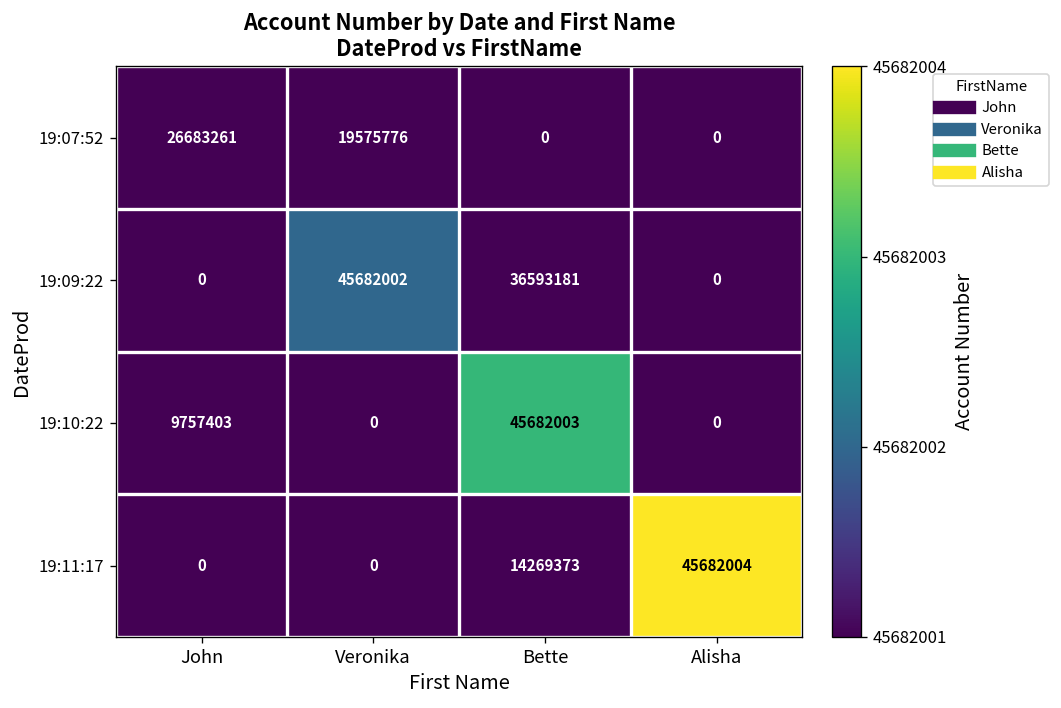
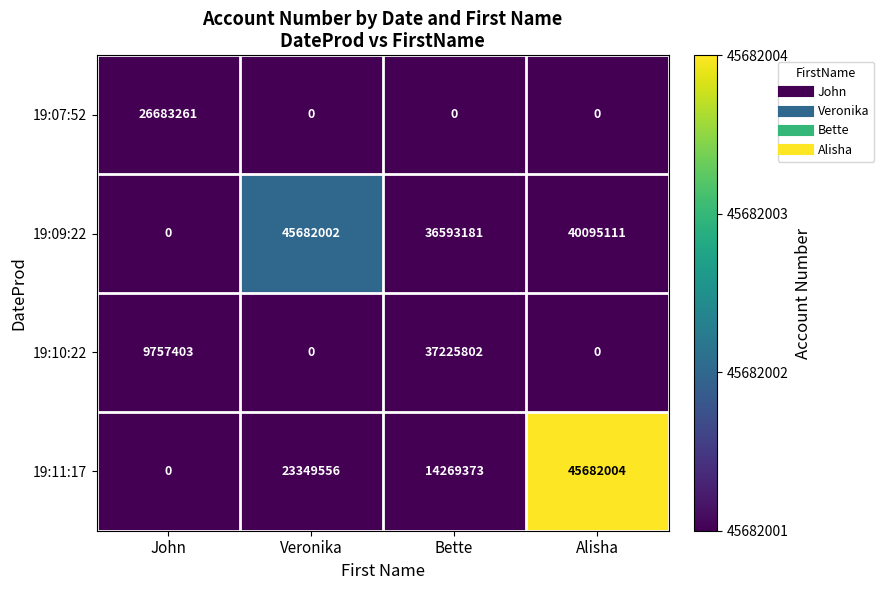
  {
    "19:07:52": {
      "John": 26683261,
-     "Veronika": 19575776,
+     "Veronika": 0,
      "Bette": 0,
      "Alisha": 0
    },
    "19:09:22": {
      "John": 0,
      "Veronika": 45682002,
      "Bette": 36593181,
-     "Alisha": 0
+     "Alisha": 40095111
    },
    "19:10:22": {
      "John": 9757403,
      "Veronika": 0,
-     "Bette": 45682003,
+     "Bette": 37225802,
      "Alisha": 0
    },
    "19:11:17": {
      "John": 0,
-     "Veronika": 0,
+     "Veronika": 23349556,
      "Bette": 14269373,
      "Alisha": 45682004
    }
  }
